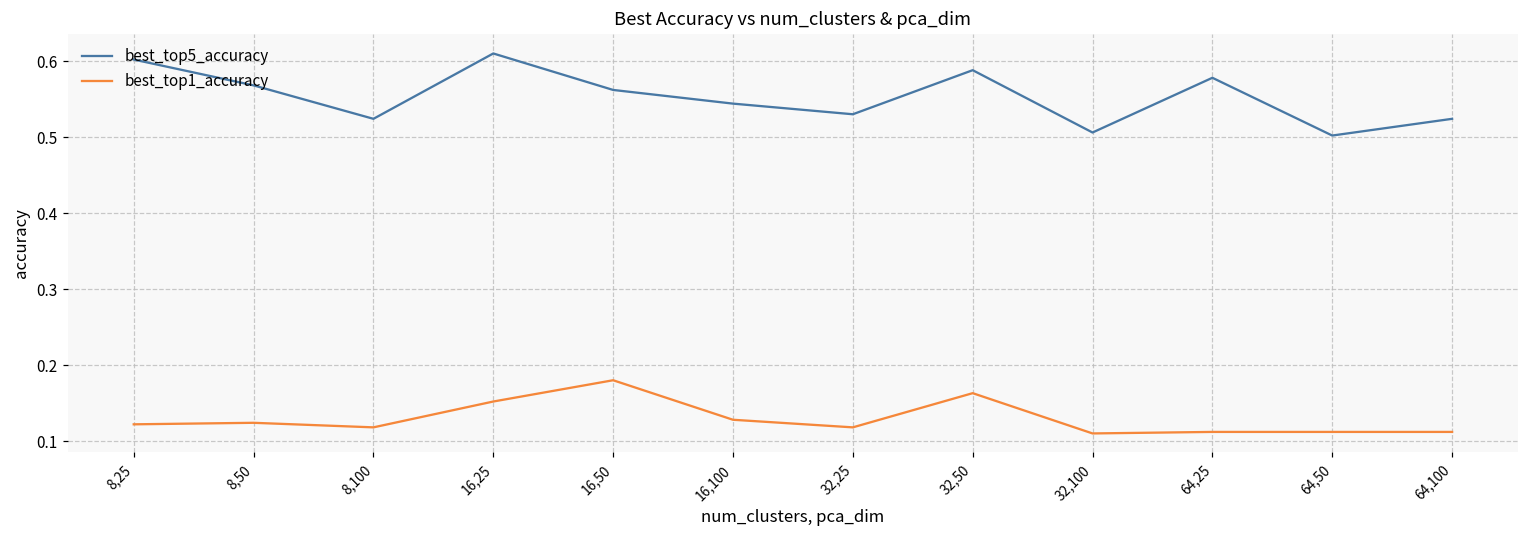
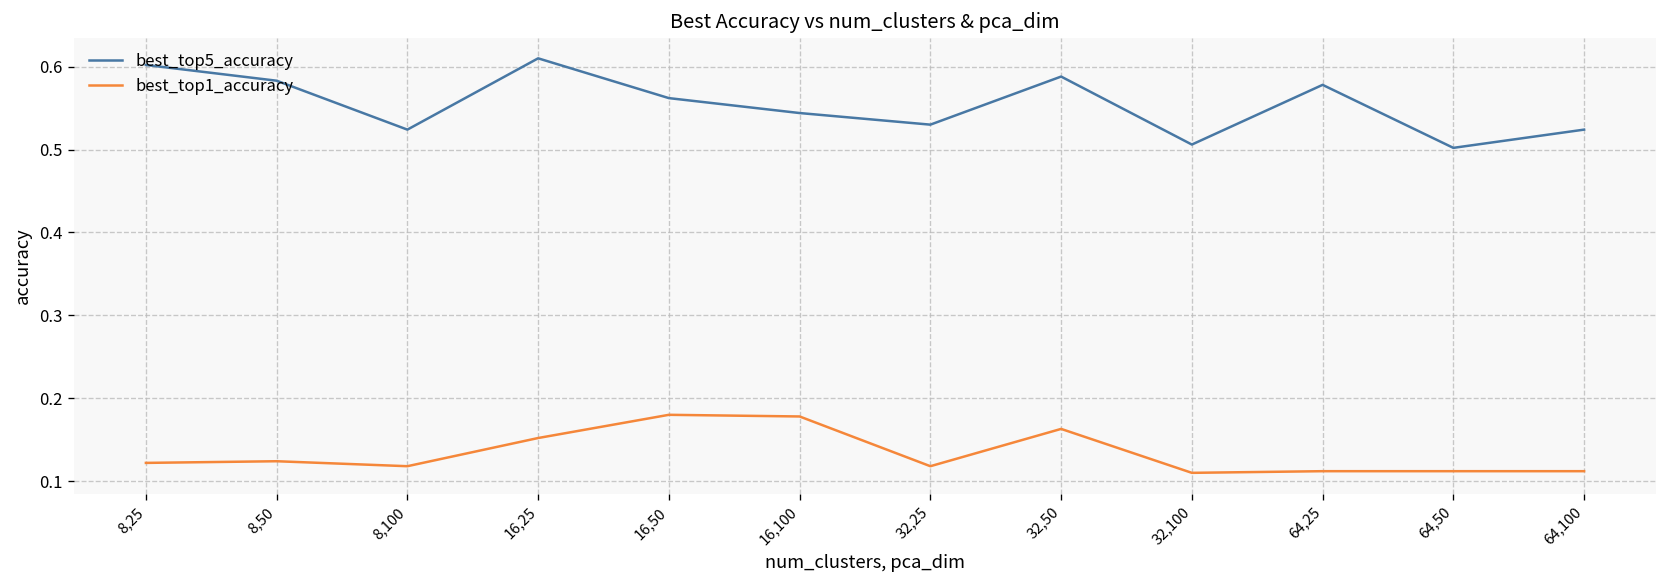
  {
    "best_top5_accuracy": {
      "8,25": 0.60,
-     "8,50": 0.57,
+     "8,50": 0.58,
      "8,100": 0.52,
      "16,25": 0.61,
      "16,50": 0.56,
      "16,100": 0.54,
      "32,25": 0.53,
      "32,50": 0.59,
      "32,100": 0.51,
      "64,25": 0.58,
      "64,50": 0.50,
      "64,100": 0.52
    },
    "best_top1_accuracy": {
      "8,25": 0.12,
      "8,50": 0.12,
      "8,100": 0.12,
      "16,25": 0.15,
      "16,50": 0.18,
-     "16,100": 0.13,
+     "16,100": 0.18,
      "32,25": 0.12,
      "32,50": 0.16,
      "32,100": 0.11,
      "64,25": 0.11,
      "64,50": 0.11,
      "64,100": 0.11
    }
  }
